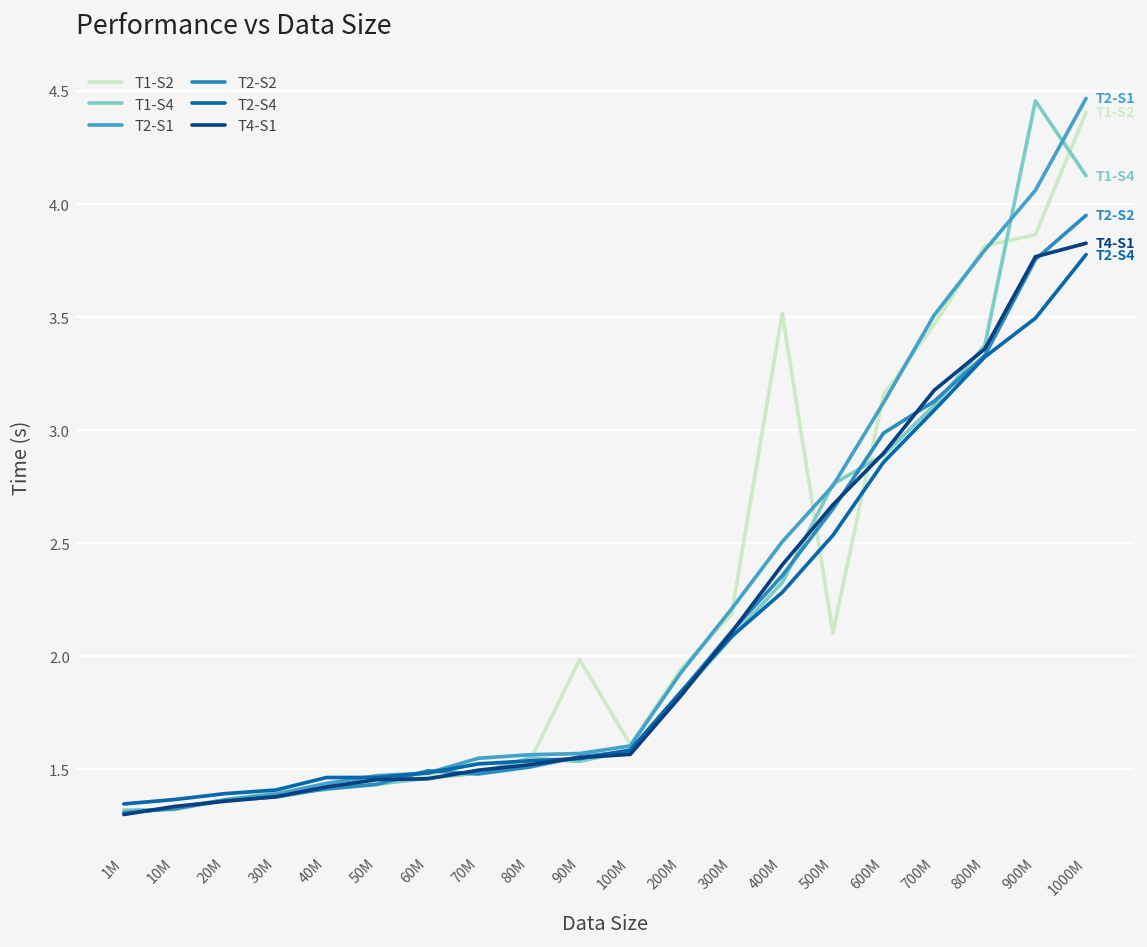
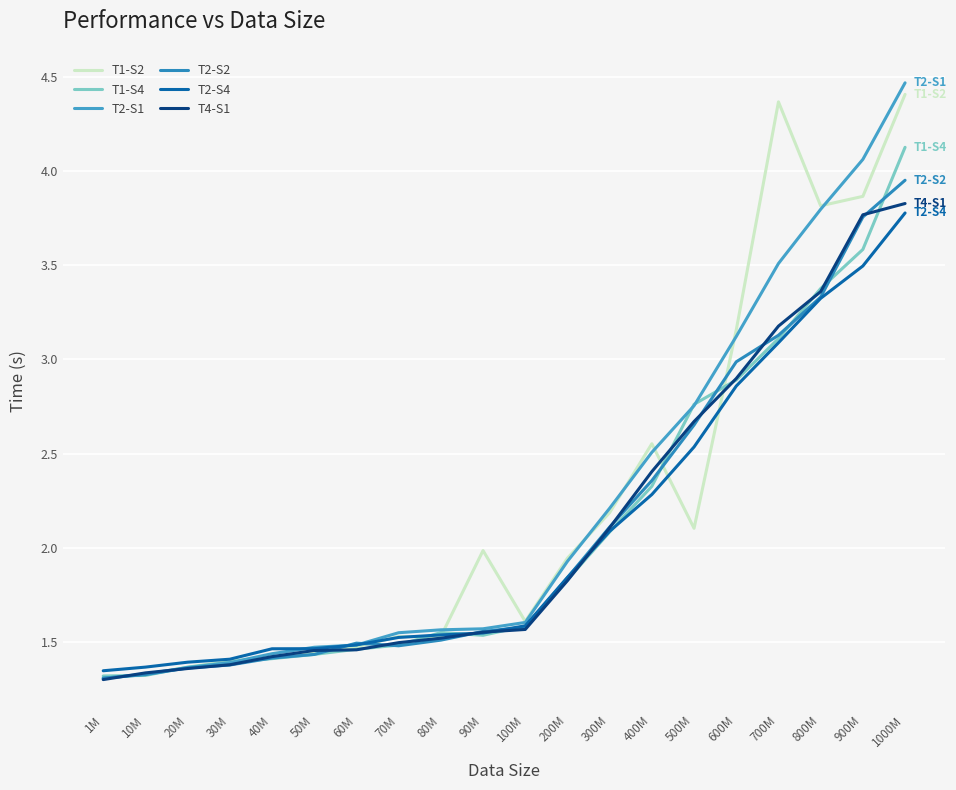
  {
    "T1-S2": {
      "90M": 1.99,
      "200M": 1.95,
      "300M": 2.19,
-     "400M": 3.52,
+     "400M": 2.55,
      "500M": 2.10,
      "600M": 3.16,
-     "700M": 3.47,
+     "700M": 4.37,
      "800M": 3.81,
      "900M": 3.86,
      "1000M": 4.41
    },
    "T1-S4": {
      "400M": 2.33,
      "700M": 3.11,
      "800M": 3.38,
-     "900M": 4.46,
+     "900M": 3.58,
      "1000M": 4.12
    }
  }
